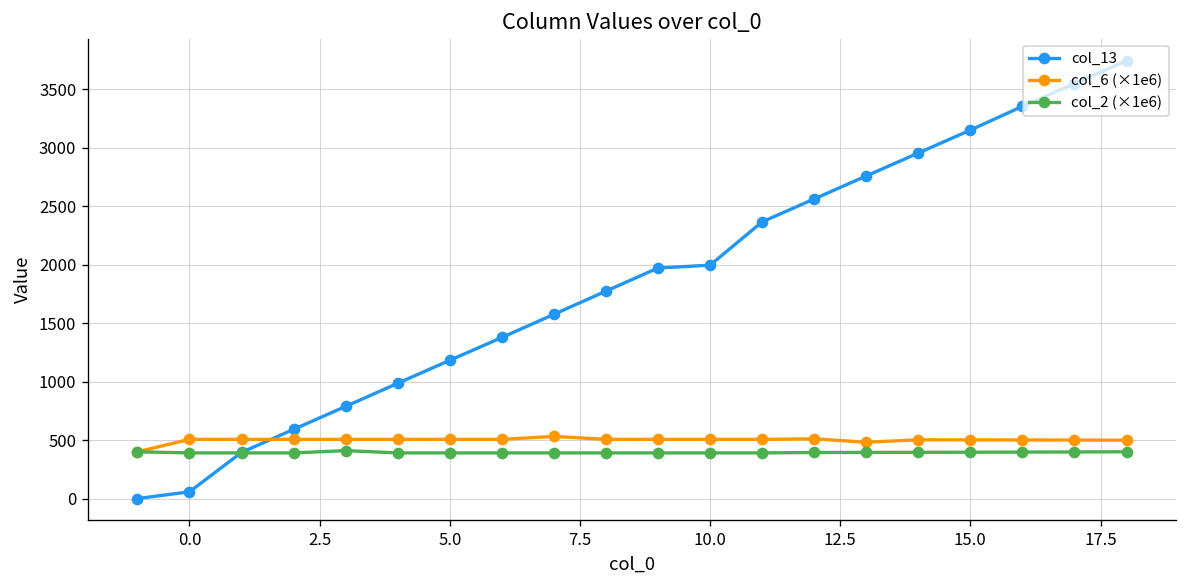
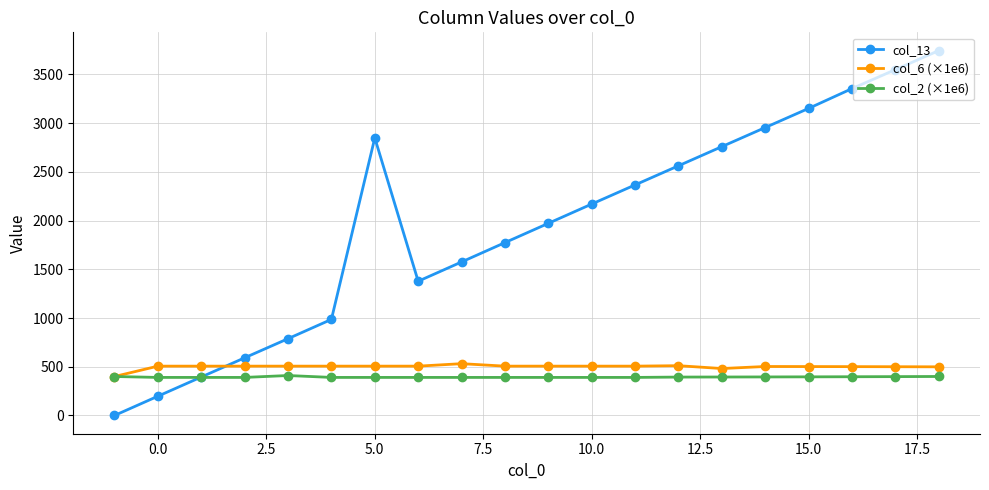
  {
    "col_13": {
-     "0.0": 100,
-     "5.0": 1200,
-     "10.0": 2000,
+     "0.0": 200,
+     "5.0": 2800,
+     "10.0": 2200,
      "15.0": 3200
    },
    "col_6 (×1e6)": {
      "0.0": 500,
      "5.0": 500,
      "10.0": 500,
      "15.0": 500
    },
    "col_2 (×1e6)": {
      "0.0": 400,
      "5.0": 400,
      "10.0": 400,
      "15.0": 400
    }
  }
